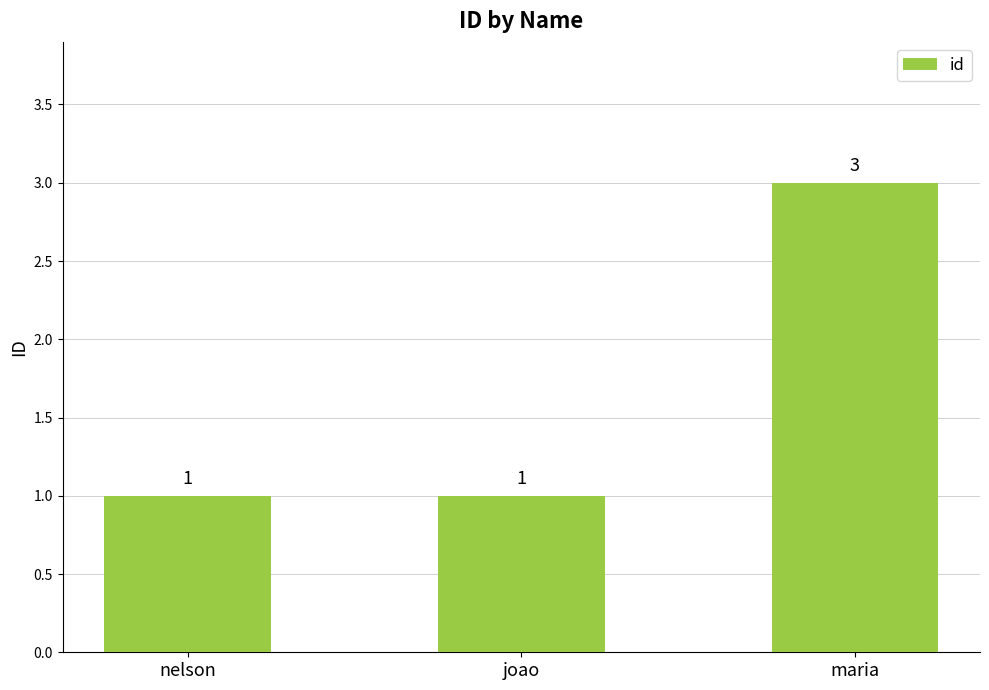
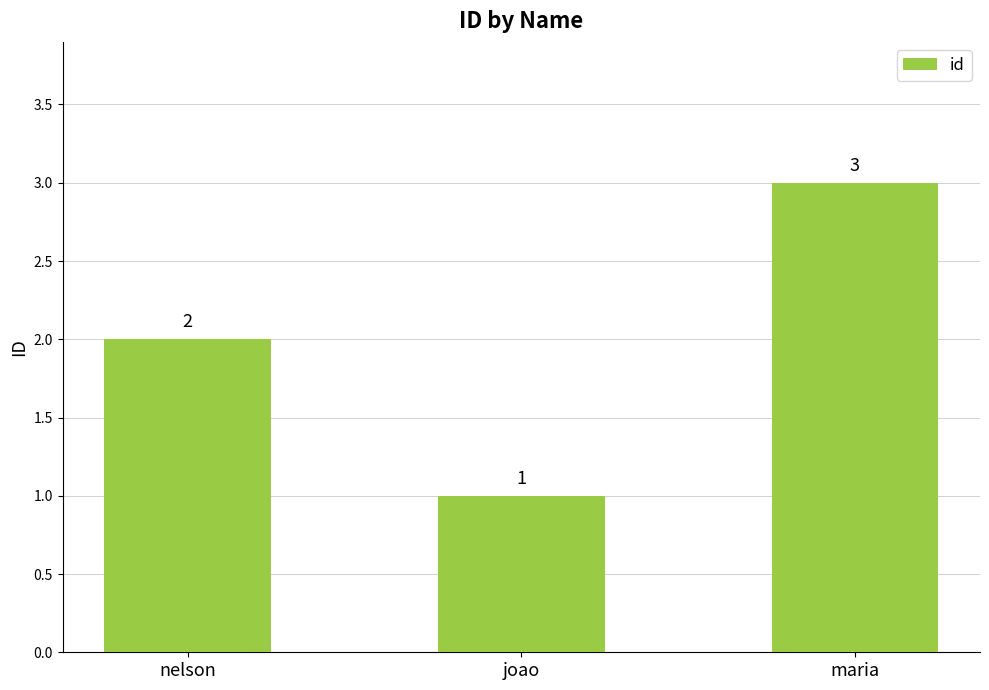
  {
-   "nelson": 1,
+   "nelson": 2,
    "joao": 1,
    "maria": 3
  }
